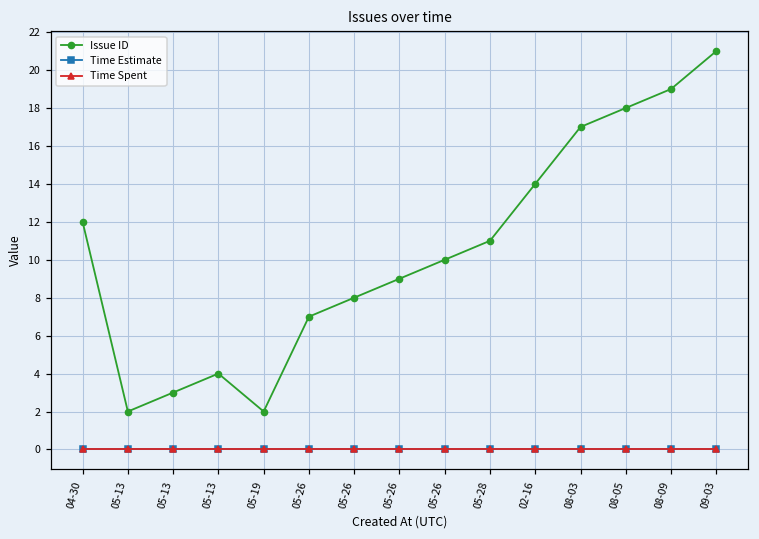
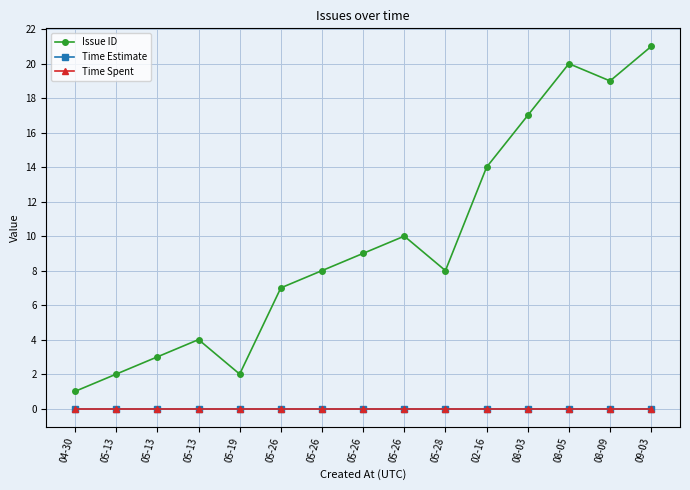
  {
    "Issue ID": {
-     "04-30": 12,
+     "04-30": 1,
      "05-19": 2,
-     "05-28": 11,
+     "05-28": 8,
      "02-16": 14,
      "08-03": 17,
-     "08-05": 18,
+     "08-05": 20,
      "08-09": 19,
      "09-03": 21
    },
    "Time Spent": {
      "04-30": 0,
      "05-19": 0,
      "05-28": 0,
      "02-16": 0,
      "08-03": 0,
      "08-05": 0,
      "08-09": 0,
      "09-03": 0
    }
  }
